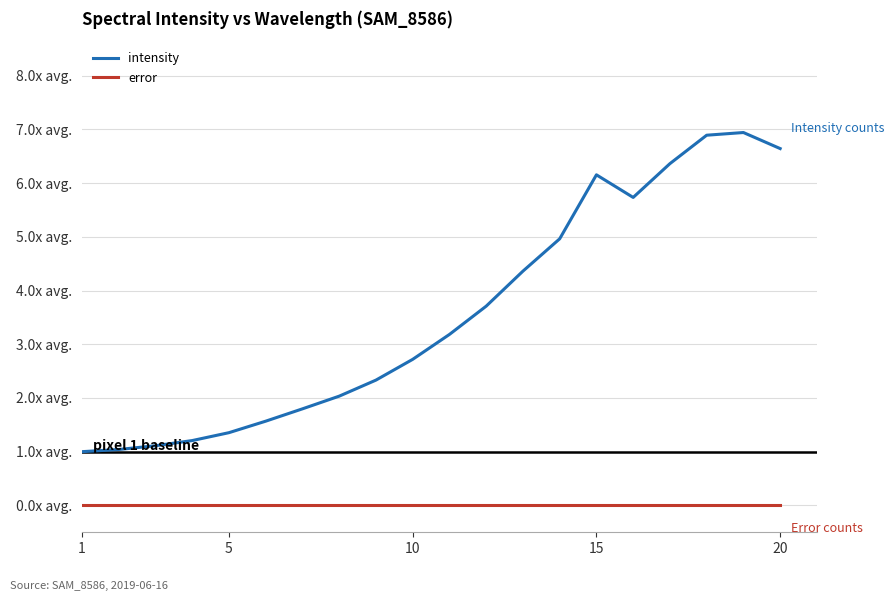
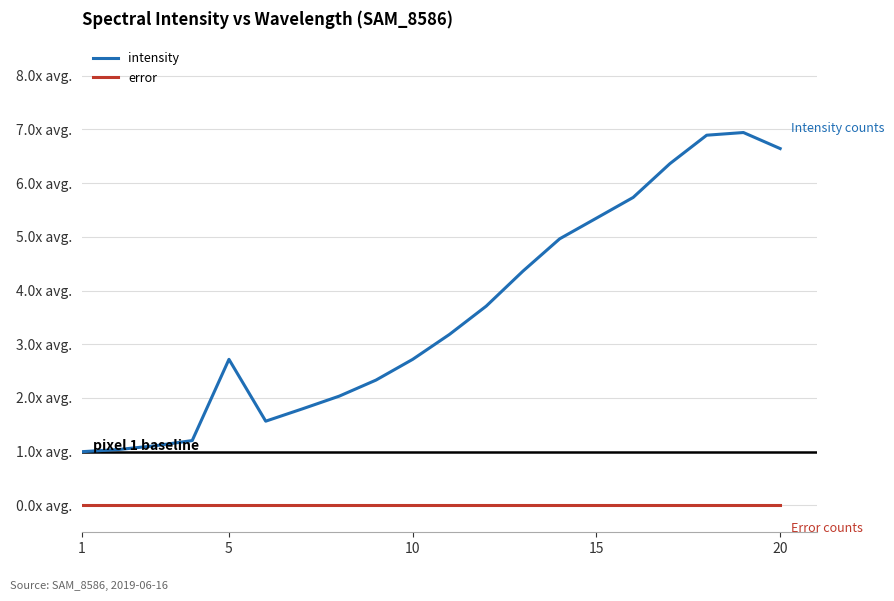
  {
    "intensity": {
      "1": "1.0x avg.",
-     "5": "1.4x avg.",
+     "5": "2.7x avg.",
      "10": "2.7x avg.",
-     "15": "6.2x avg.",
+     "15": "5.3x avg.",
      "20": "6.6x avg."
    },
    "error": {
      "1": "0.0x avg.",
      "5": "0.0x avg.",
      "10": "0.0x avg.",
      "15": "0.0x avg.",
      "20": "0.0x avg."
    }
  }
